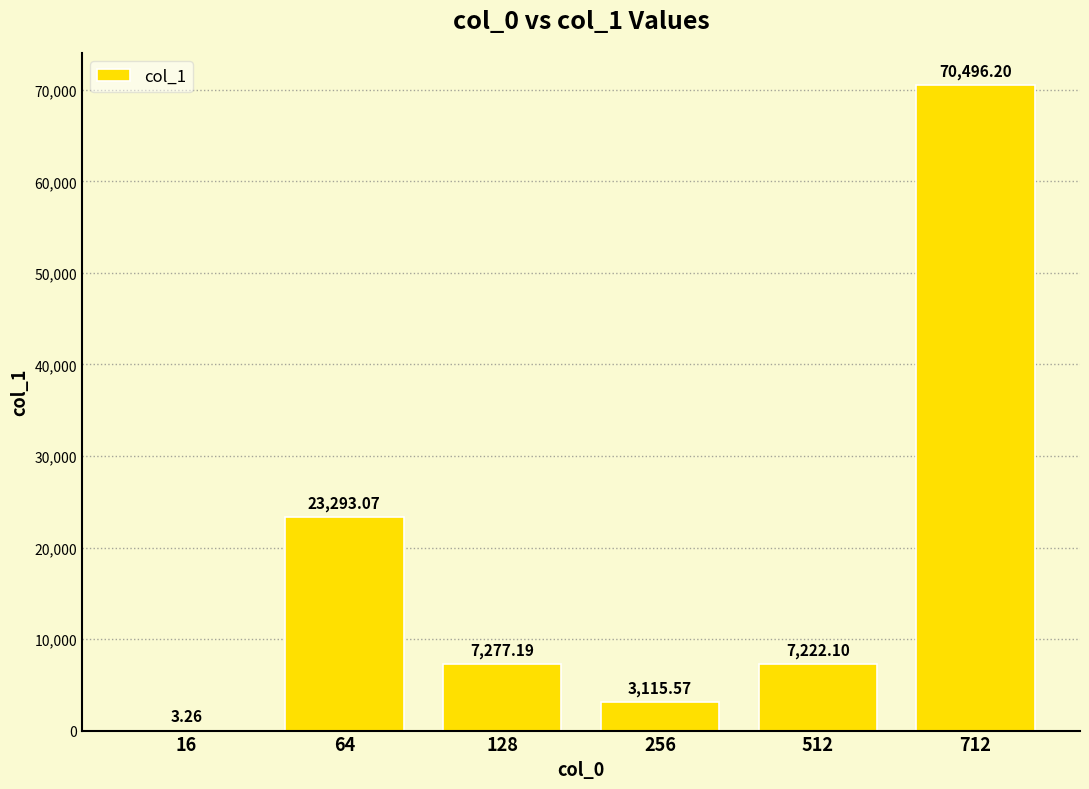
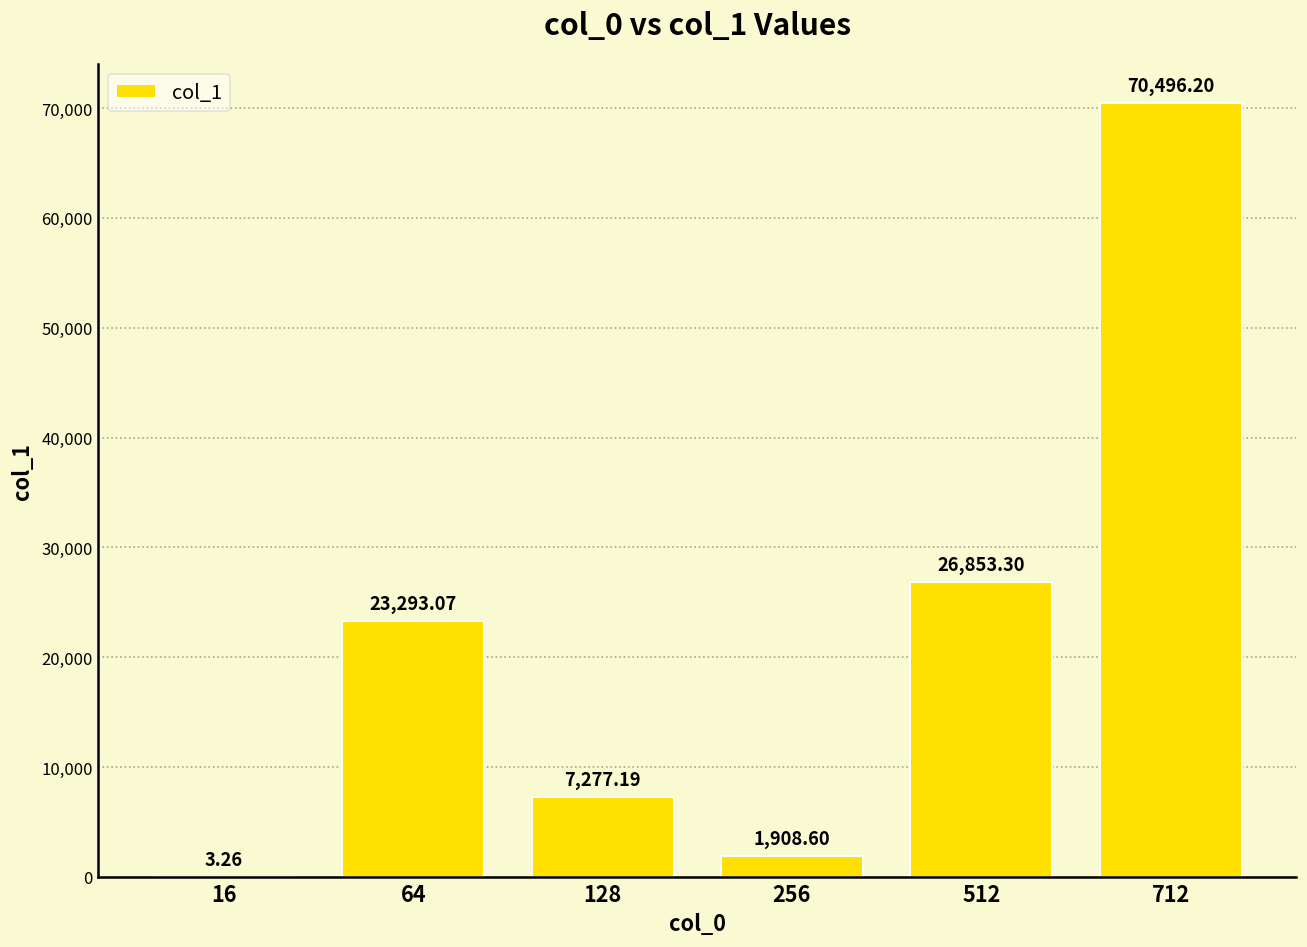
  {
    "16": "3.26",
    "64": "23,293.07",
    "128": "7,277.19",
-   "256": "3,115.57",
-   "512": "7,222.10",
+   "256": "1,908.60",
+   "512": "26,853.30",
    "712": "70,496.20"
  }
